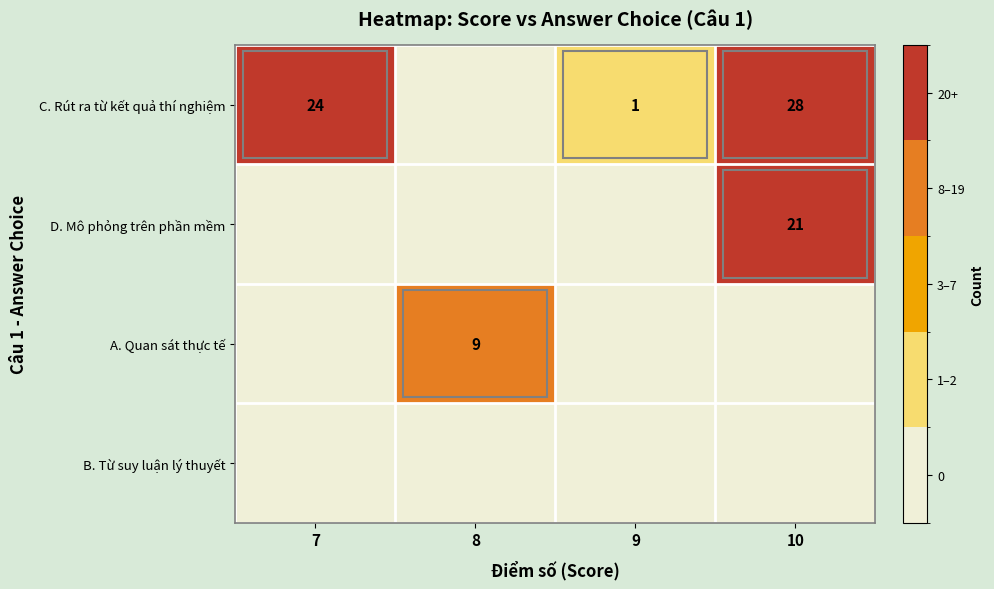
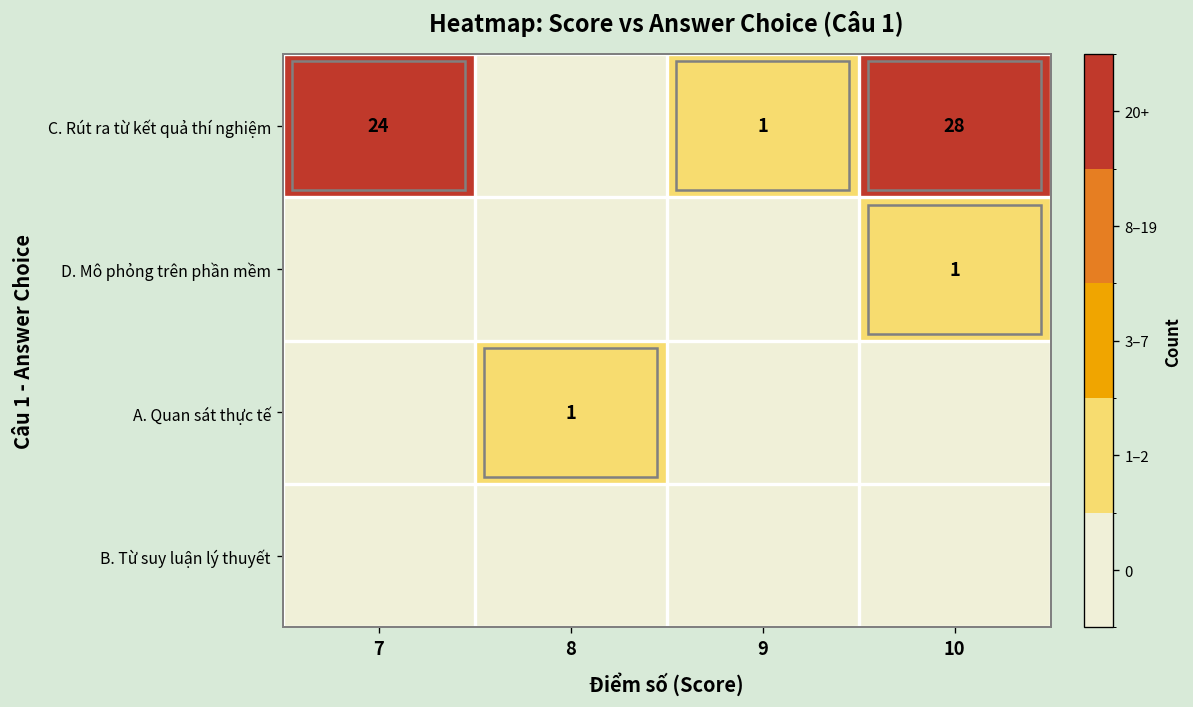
  {
    "C. Rút ra từ kết quả thí nghiệm": {
      "7": 24,
      "9": 1,
      "10": 28
    },
    "D. Mô phỏng trên phần mềm": {
-     "10": 21
+     "10": 1
    },
    "A. Quan sát thực tế": {
-     "8": 9
+     "8": 1
    }
  }
